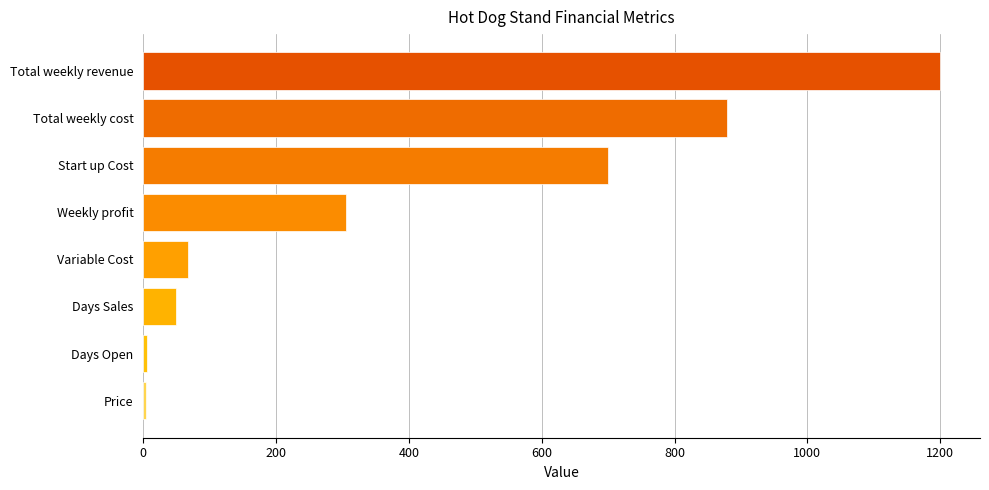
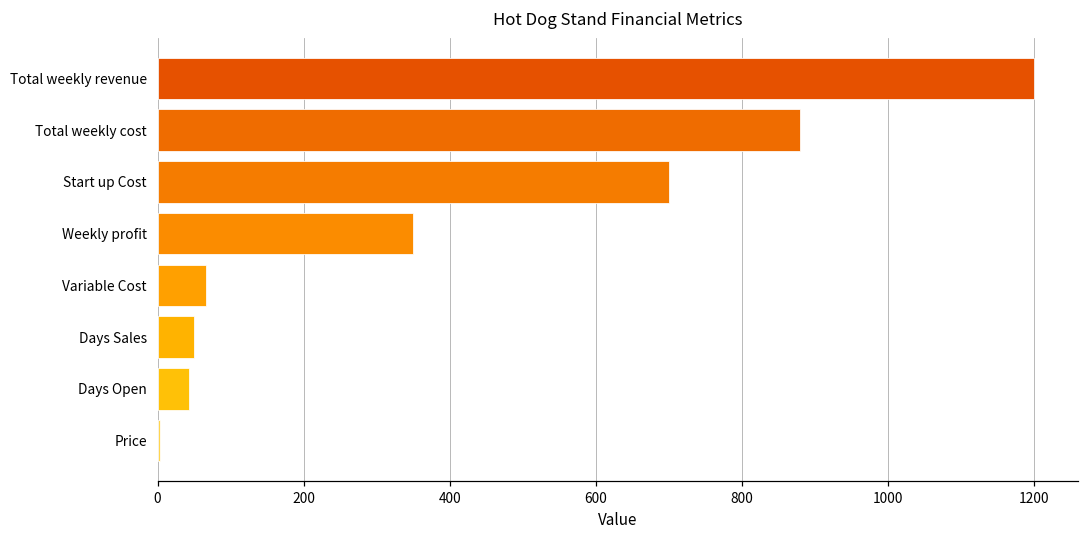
  {
    "Total weekly revenue": 1200,
    "Total weekly cost": 880,
    "Start up Cost": 700,
-   "Weekly profit": 310,
+   "Weekly profit": 350,
    "Variable Cost": 70,
    "Days Sales": 50,
-   "Days Open": 10,
+   "Days Open": 40,
    "Price": 0
  }
